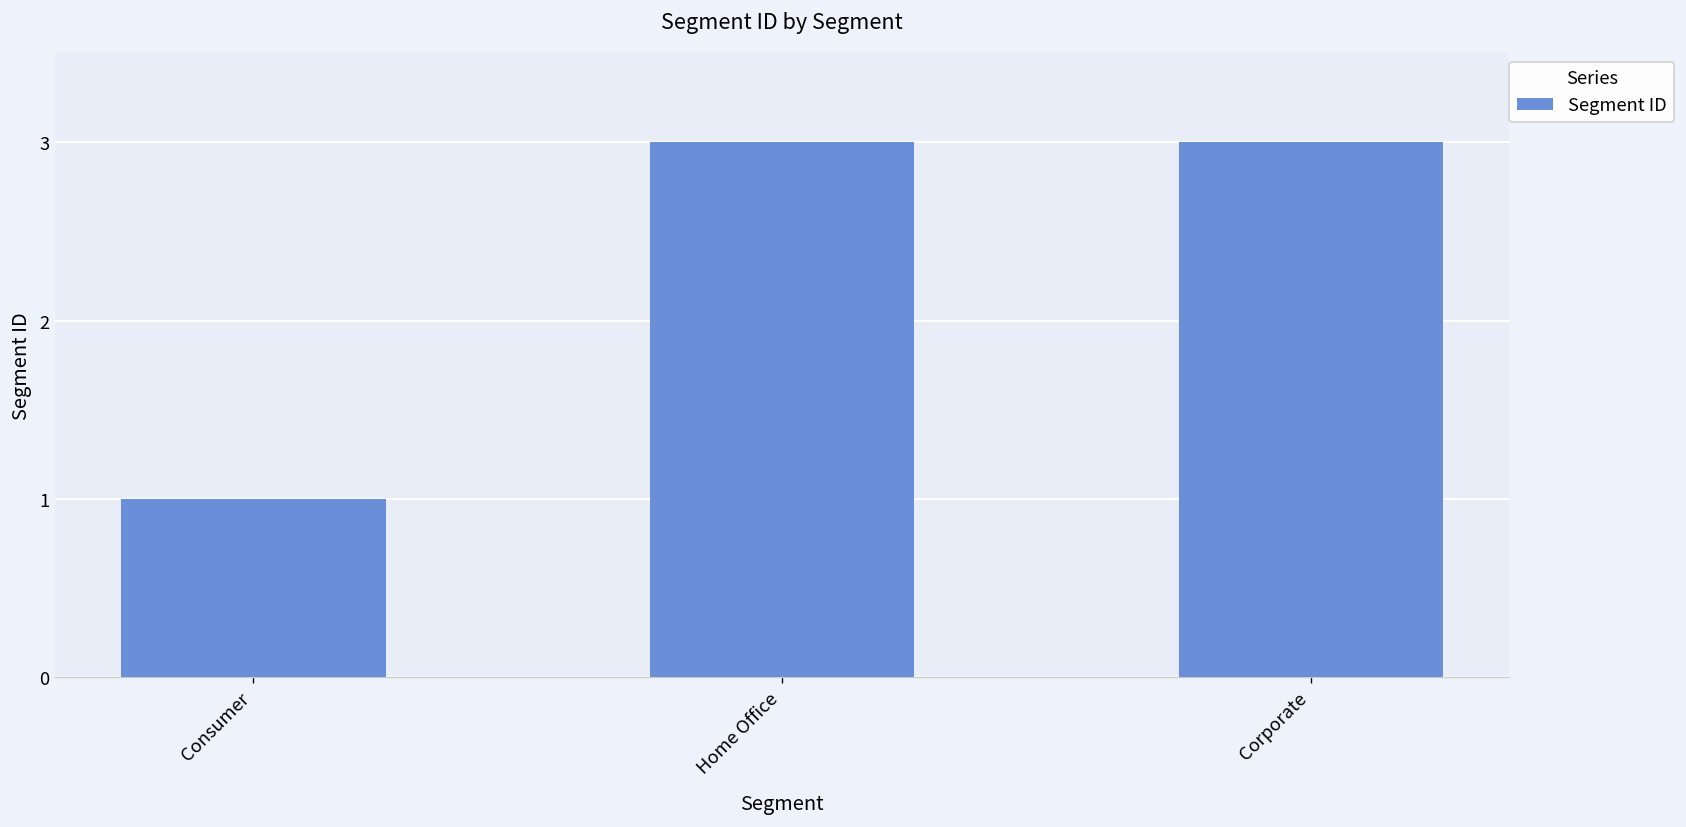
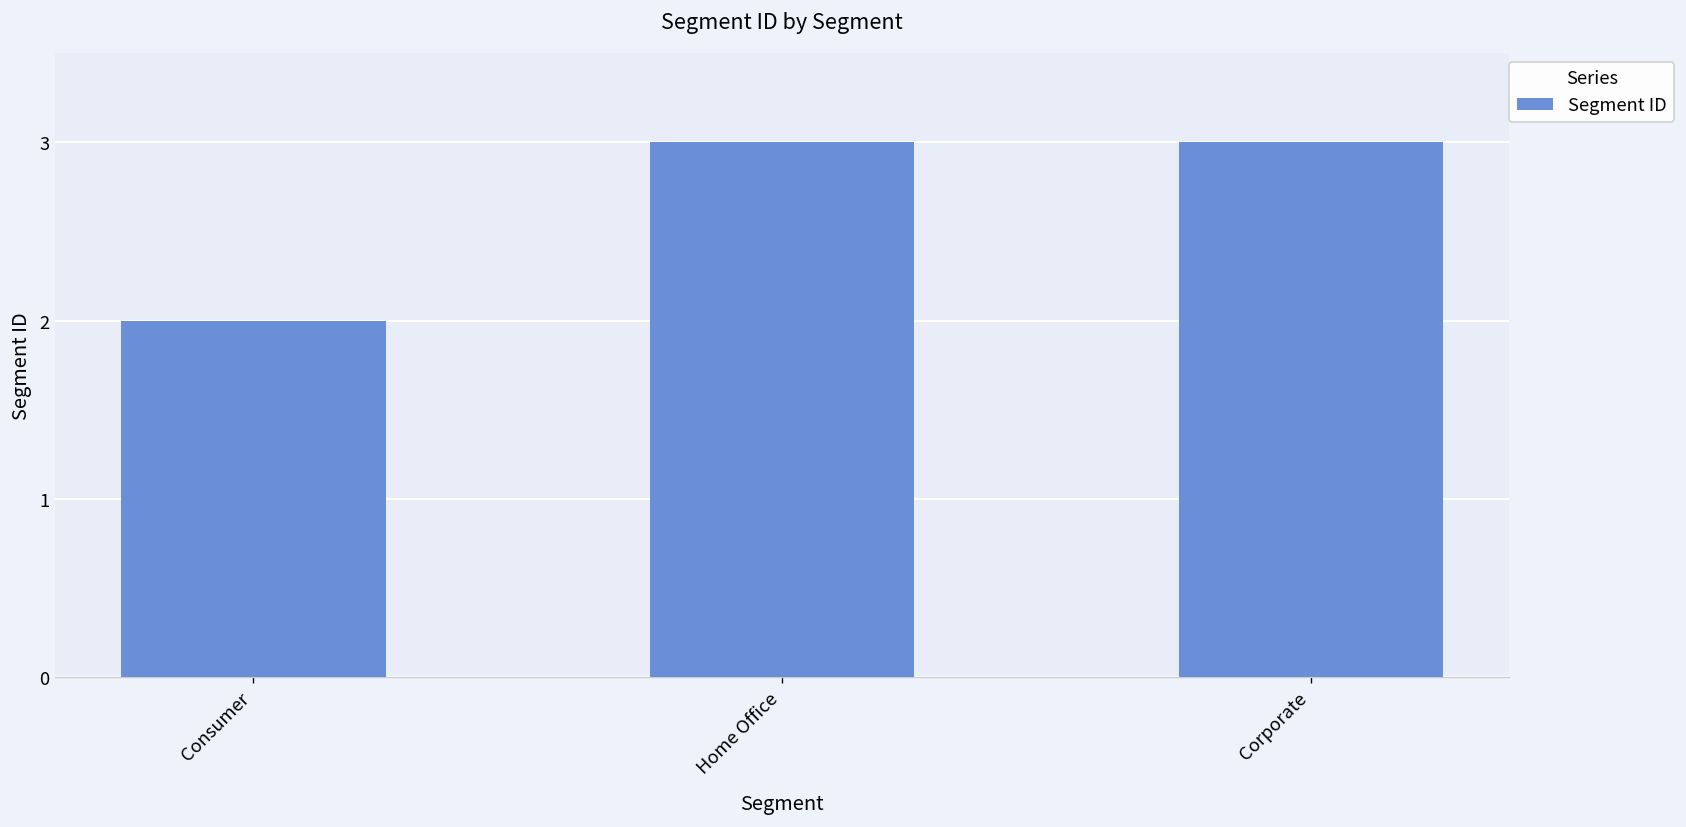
  {
-   "Consumer": 1,
+   "Consumer": 2,
    "Home Office": 3,
    "Corporate": 3
  }
